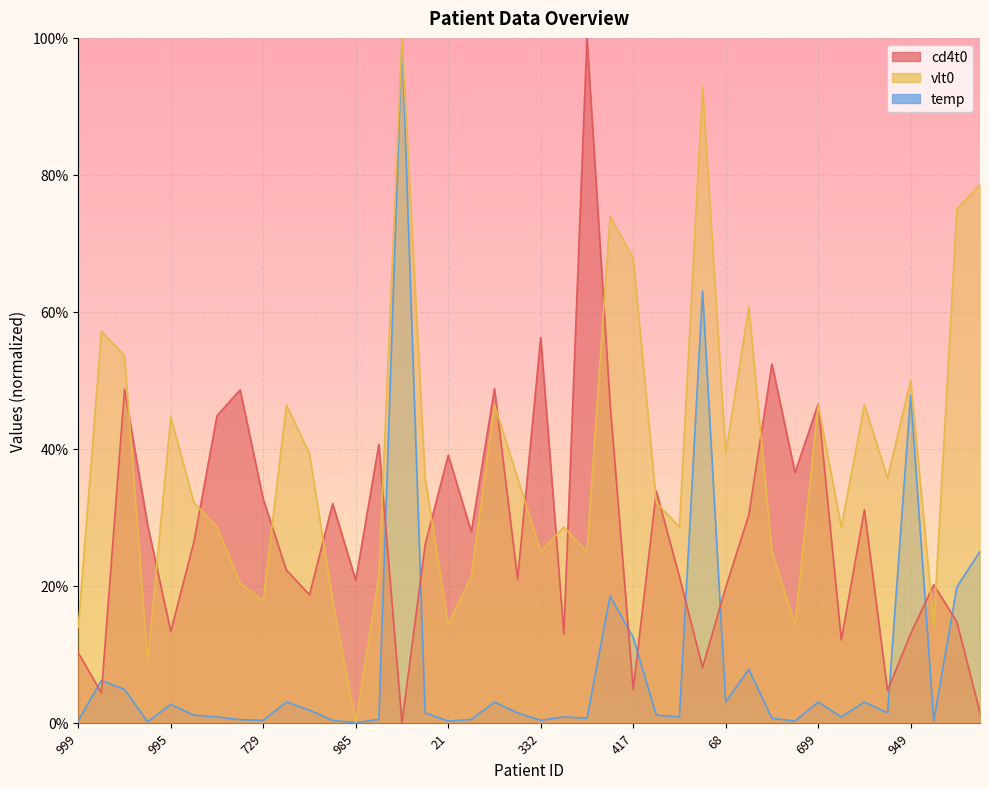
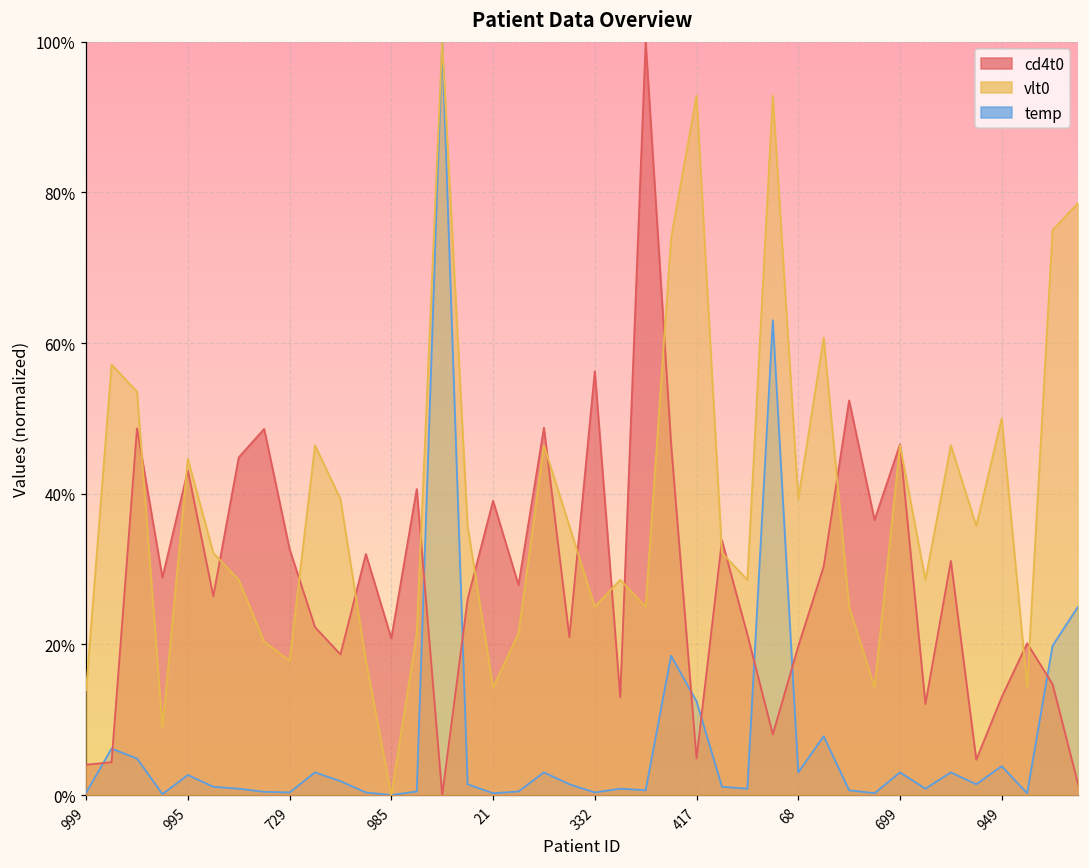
  {
    "temp": {
      "999": "0%",
      "995": "3%",
      "729": "0%",
      "332": "0%",
      "417": "12%",
      "68": "3%",
      "699": "3%",
-     "949": "48%"
+     "949": "4%"
    },
    "cd4t0": {
-     "999": "10%",
-     "995": "13%",
+     "999": "4%",
+     "995": "43%",
      "729": "33%",
      "985": "21%",
      "332": "56%",
      "417": "5%",
      "68": "20%",
      "949": "13%"
    },
    "vlt0": {
      "999": "14%",
      "995": "45%",
      "729": "18%",
      "332": "25%",
-     "417": "68%",
+     "417": "93%",
      "68": "39%",
      "949": "50%"
    }
  }
